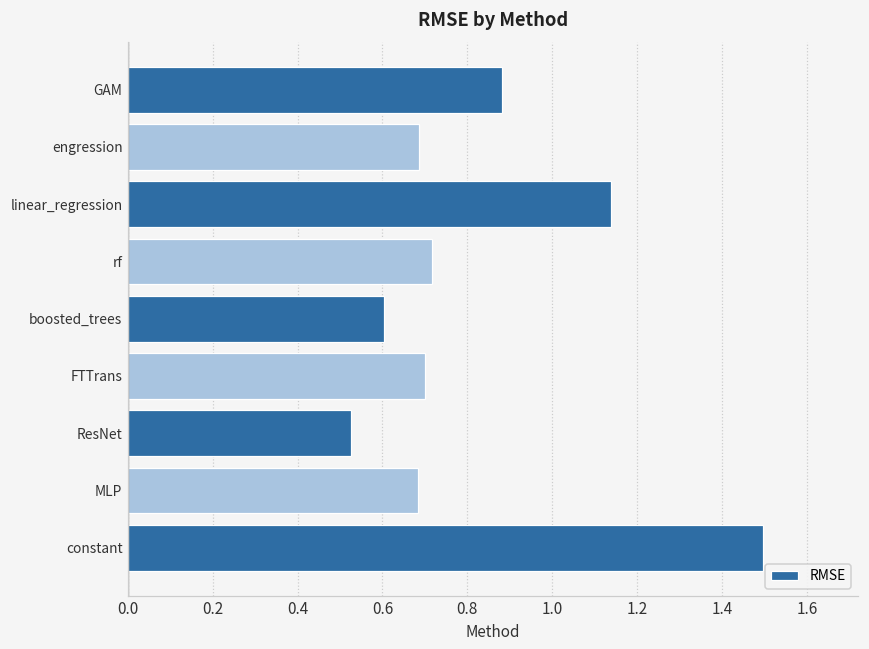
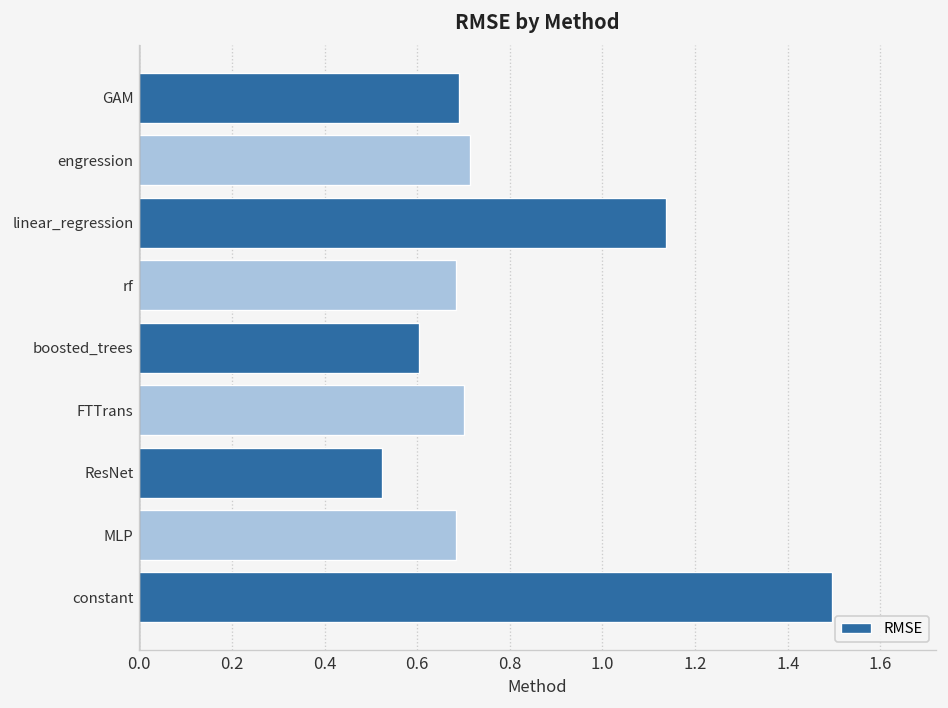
  {
-   "GAM": 0.88,
-   "engression": 0.69,
+   "GAM": 0.69,
+   "engression": 0.71,
    "linear_regression": 1.14,
-   "rf": 0.72,
+   "rf": 0.68,
    "boosted_trees": 0.60,
    "FTTrans": 0.70,
    "ResNet": 0.52,
    "MLP": 0.68,
    "constant": 1.50
  }
